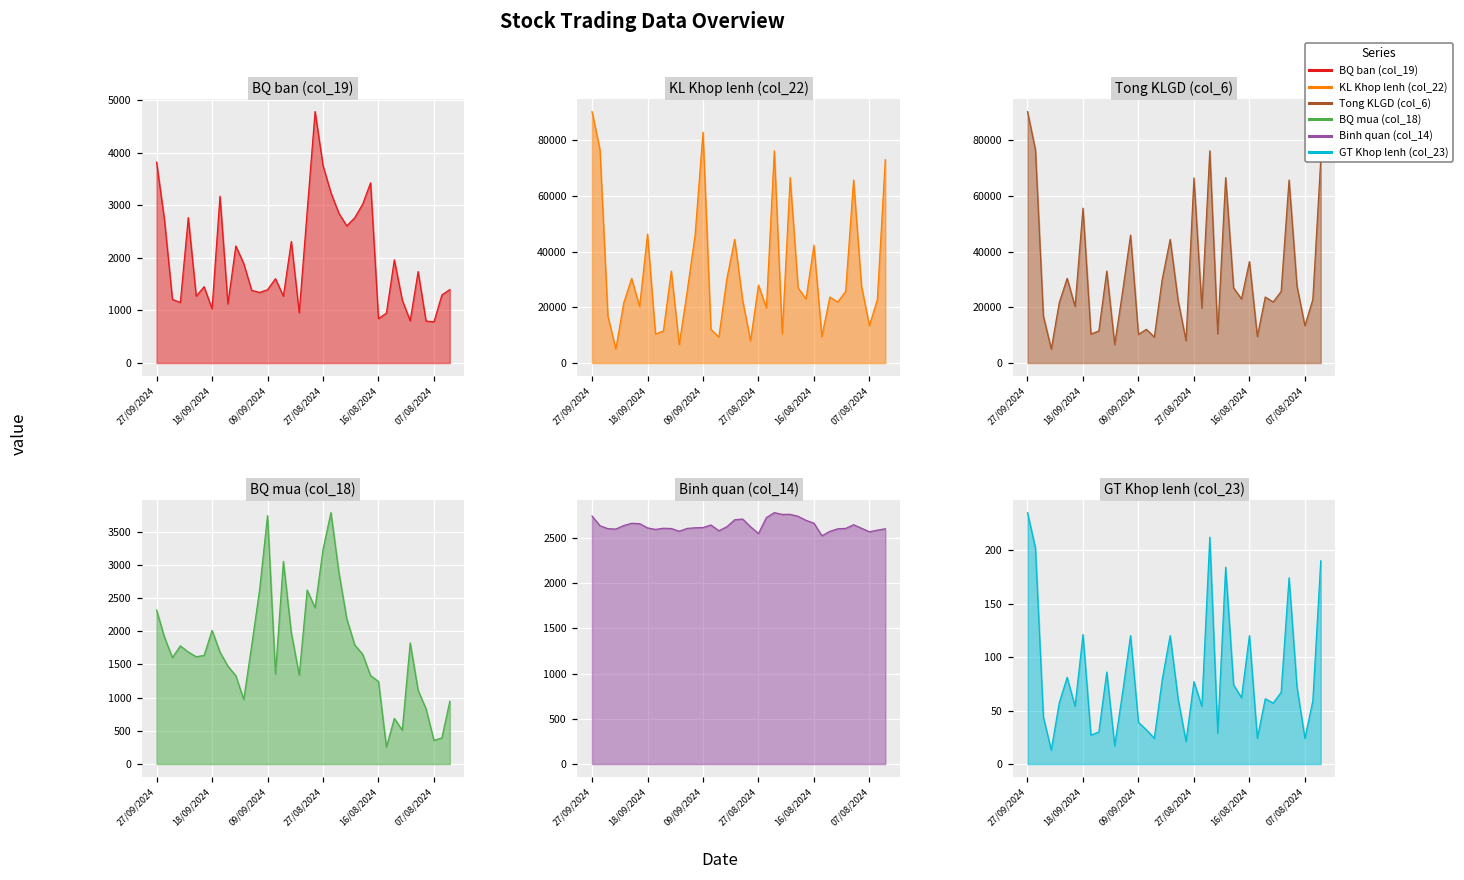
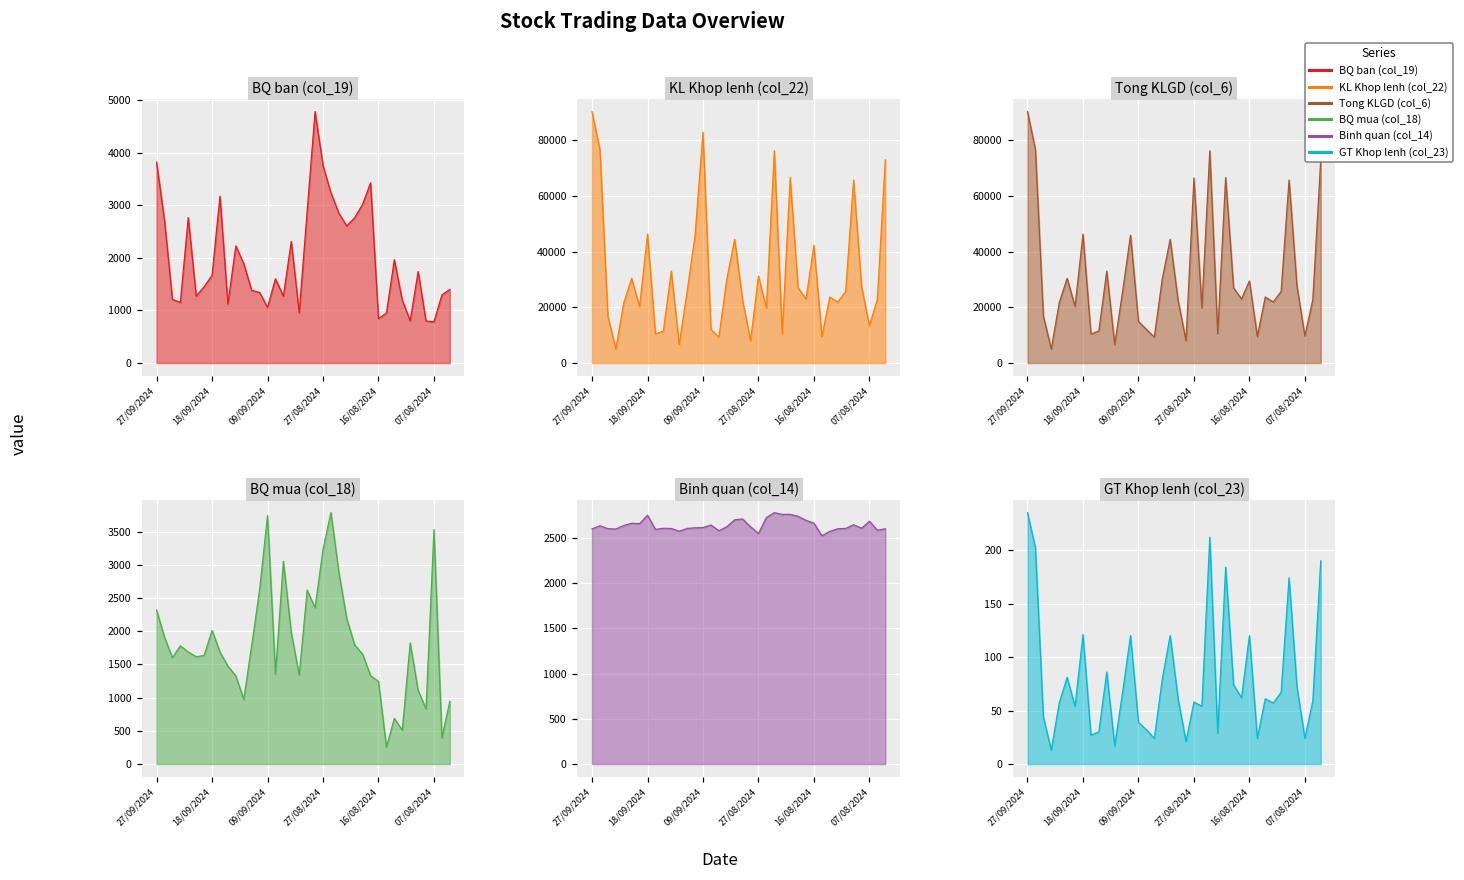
  {
    "BQ ban (col_19)": {
      "27/09/2024": 3800,
-     "18/09/2024": 1000,
-     "09/09/2024": 1400,
+     "18/09/2024": 1700,
+     "09/09/2024": 1100,
      "27/08/2024": 3800,
      "16/08/2024": 800,
      "07/08/2024": 800
    },
    "KL Khop lenh (col_22)": {
      "27/09/2024": 90000,
      "18/09/2024": 46000,
      "09/09/2024": 83000,
-     "27/08/2024": 28000,
+     "27/08/2024": 31000,
      "16/08/2024": 42000,
      "07/08/2024": 13000
    },
    "Tong KLGD (col_6)": {
      "27/09/2024": 90000,
-     "18/09/2024": 56000,
-     "09/09/2024": 10000,
+     "18/09/2024": 46000,
+     "09/09/2024": 15000,
      "27/08/2024": 66000,
-     "16/08/2024": 36000,
-     "07/08/2024": 13000
+     "16/08/2024": 29000,
+     "07/08/2024": 10000
    },
    "BQ mua (col_18)": {
      "27/09/2024": 2300,
      "18/09/2024": 2000,
      "09/09/2024": 3700,
      "27/08/2024": 3200,
      "16/08/2024": 1200,
-     "07/08/2024": 400
+     "07/08/2024": 3500
    },
    "Binh quan (col_14)": {
-     "27/09/2024": 2700,
-     "18/09/2024": 2600,
+     "27/09/2024": 2600,
+     "18/09/2024": 2800,
      "09/09/2024": 2600,
      "27/08/2024": 2600,
      "16/08/2024": 2700,
-     "07/08/2024": 2600
+     "07/08/2024": 2700
    },
    "GT Khop lenh (col_23)": {
      "27/09/2024": 240,
      "18/09/2024": 120,
      "09/09/2024": 40,
-     "27/08/2024": 80,
+     "27/08/2024": 60,
      "16/08/2024": 120,
      "07/08/2024": 20
    }
  }
